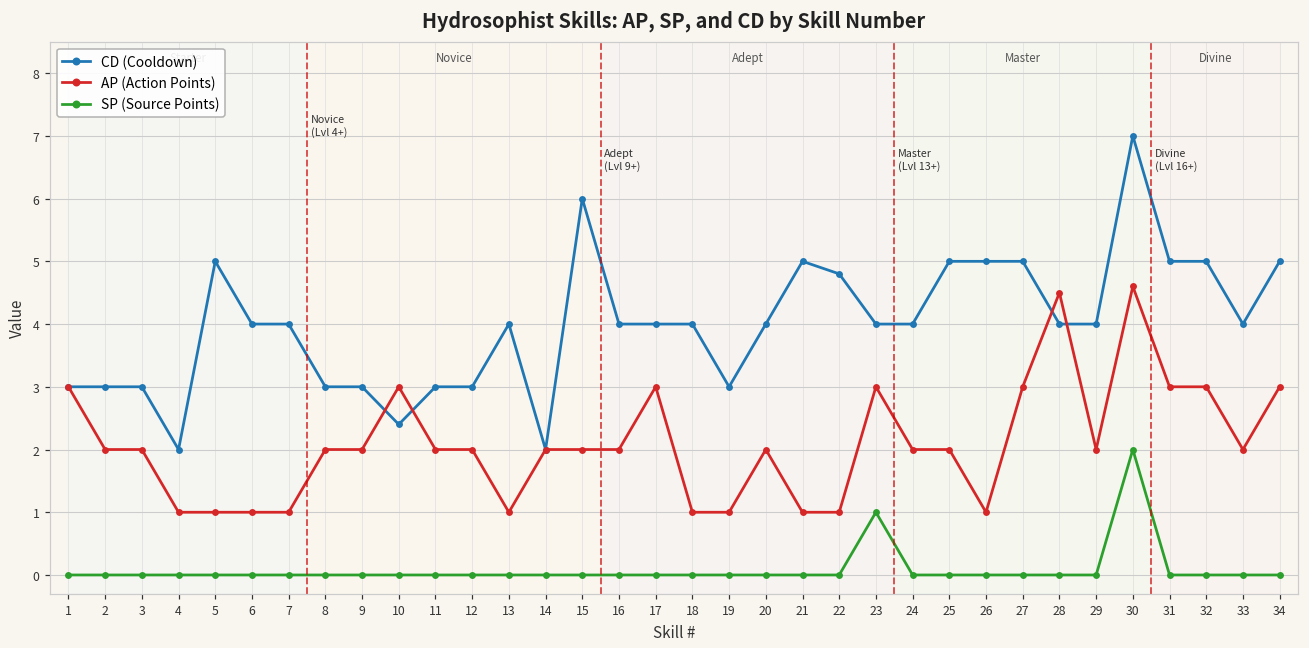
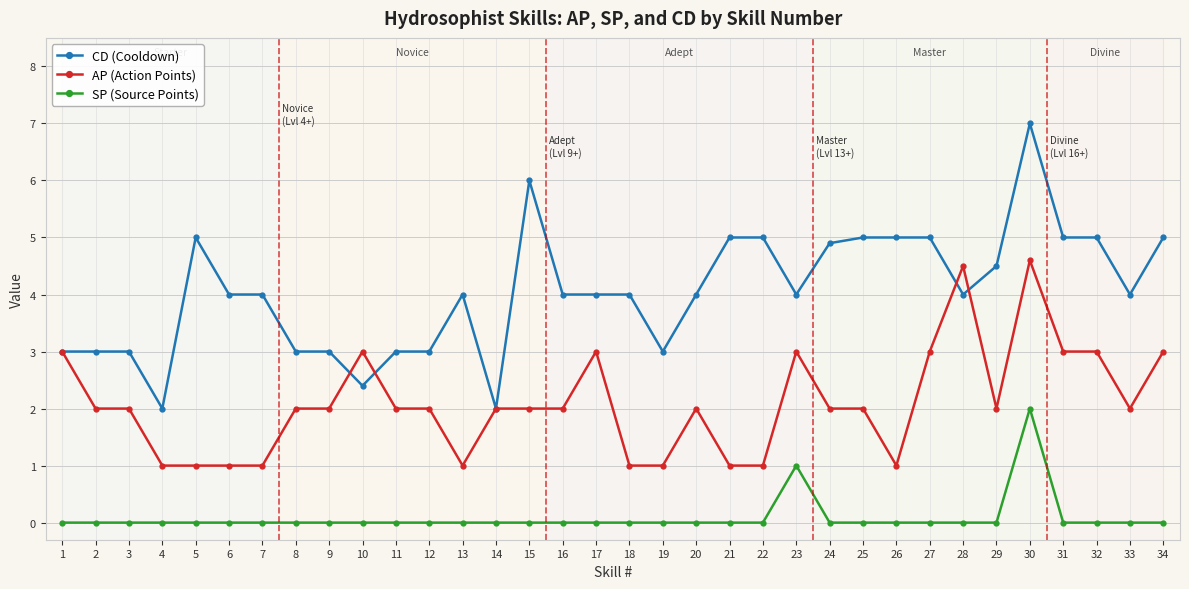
  {
    "CD (Cooldown)": {
      "2": 3.0,
      "3": 3.0,
      "4": 2.0,
      "5": 5.0,
      "6": 4.0,
      "7": 4.0,
      "8": 3.0,
      "9": 3.0,
      "10": 2.4,
      "11": 3.0,
      "12": 3.0,
      "13": 4.0,
      "15": 6.0,
      "16": 4.0,
      "17": 4.0,
      "18": 4.0,
      "19": 3.0,
      "20": 4.0,
      "21": 5.0,
-     "22": 4.8,
+     "22": 5.0,
      "23": 4.0,
-     "24": 4.0,
+     "24": 4.9,
      "25": 5.0,
      "26": 5.0,
      "27": 5.0,
      "28": 4.0,
-     "29": 4.0,
+     "29": 4.5,
      "31": 5.0,
      "32": 5.0,
      "33": 4.0,
      "34": 5.0
    },
    "AP (Action Points)": {
      "2": 2.0,
      "3": 2.0,
      "4": 1.0,
      "5": 1.0,
      "6": 1.0,
      "7": 1.0,
      "8": 2.0,
      "9": 2.0,
      "10": 3.0,
      "11": 2.0,
      "12": 2.0,
      "13": 1.0,
      "15": 2.0,
      "16": 2.0,
      "17": 3.0,
      "18": 1.0,
      "19": 1.0,
      "20": 2.0,
      "21": 1.0,
      "22": 1.0,
      "23": 3.0,
      "24": 2.0,
      "25": 2.0,
      "26": 1.0,
      "27": 3.0,
      "28": 4.5,
      "29": 2.0,
      "30": 4.6,
      "31": 3.0,
      "32": 3.0,
      "33": 2.0,
      "34": 3.0
    },
    "SP (Source Points)": {
      "1": 0.0,
      "2": 0.0,
      "3": 0.0,
      "4": 0.0,
      "5": 0.0,
      "6": 0.0,
      "7": 0.0,
      "8": 0.0,
      "9": 0.0,
      "10": 0.0,
      "11": 0.0,
      "12": 0.0,
      "13": 0.0,
      "14": 0.0,
      "15": 0.0,
      "16": 0.0,
      "17": 0.0,
      "18": 0.0,
      "19": 0.0,
      "20": 0.0,
      "21": 0.0,
      "22": 0.0,
      "23": 1.0,
      "24": 0.0,
      "25": 0.0,
      "26": 0.0,
      "27": 0.0,
      "28": 0.0,
      "29": 0.0,
      "30": 2.0,
      "31": 0.0,
      "32": 0.0,
      "33": 0.0,
      "34": 0.0
    }
  }
